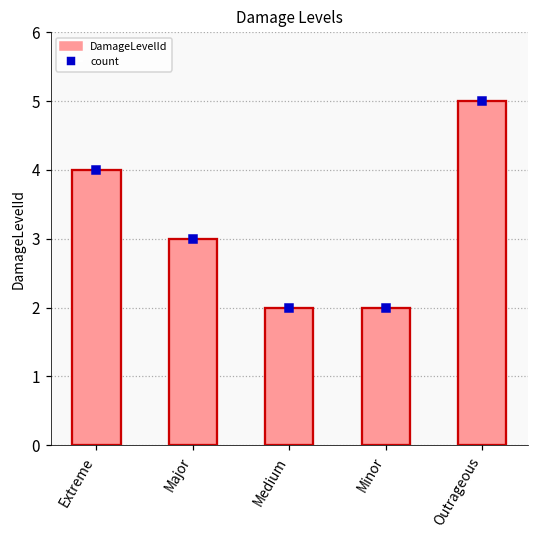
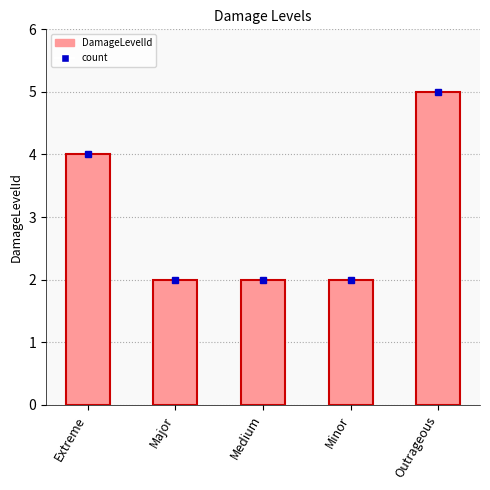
  {
    "DamageLevelId": {
      "Extreme": 4,
-     "Major": 3,
+     "Major": 2,
      "Medium": 2,
      "Minor": 2,
      "Outrageous": 5
    }
  }
